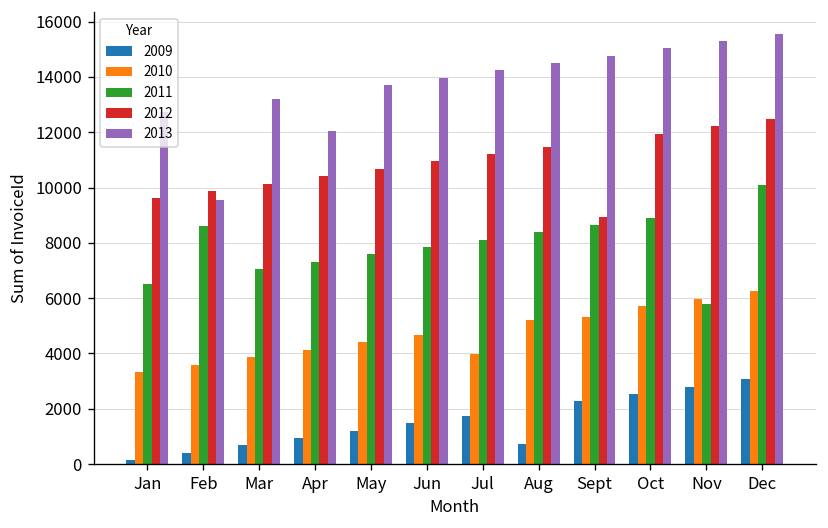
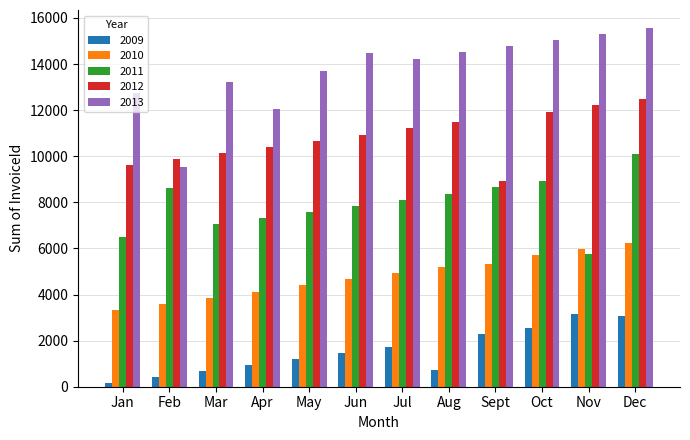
  {
    "2009": {
      "Jan": 100,
      "Feb": 400,
      "Mar": 700,
      "Apr": 900,
      "May": 1200,
      "Jun": 1500,
      "Jul": 1700,
      "Aug": 700,
      "Sept": 2300,
      "Oct": 2500,
-     "Nov": 2800,
+     "Nov": 3200,
      "Dec": 3100
    },
    "2010": {
      "Jan": 3300,
      "Feb": 3600,
      "Mar": 3900,
      "Apr": 4100,
      "May": 4400,
      "Jun": 4700,
-     "Jul": 4000,
+     "Jul": 4900,
      "Aug": 5200,
      "Sept": 5300,
      "Oct": 5700,
      "Nov": 6000,
      "Dec": 6300
    },
    "2011": {
      "Jan": 6500,
      "Feb": 8600,
      "Mar": 7000,
      "Apr": 7300,
      "May": 7600,
      "Jun": 7800,
      "Jul": 8100,
      "Aug": 8400,
      "Sept": 8600,
      "Oct": 8900,
      "Nov": 5800,
      "Dec": 10100
    },
    "2012": {
      "Jan": 9600,
      "Feb": 9900,
      "Mar": 10100,
      "Apr": 10400,
      "May": 10700,
      "Jun": 10900,
      "Jul": 11200,
      "Aug": 11500,
      "Sept": 8900,
      "Oct": 11900,
      "Nov": 12200,
      "Dec": 12500
    },
    "2013": {
      "Feb": 9600,
      "Mar": 13200,
      "Apr": 12000,
      "May": 13700,
-     "Jun": 14000,
+     "Jun": 14500,
      "Jul": 14200,
      "Aug": 14500,
      "Sept": 14800,
      "Oct": 15000,
      "Nov": 15300,
      "Dec": 15600
    }
  }
